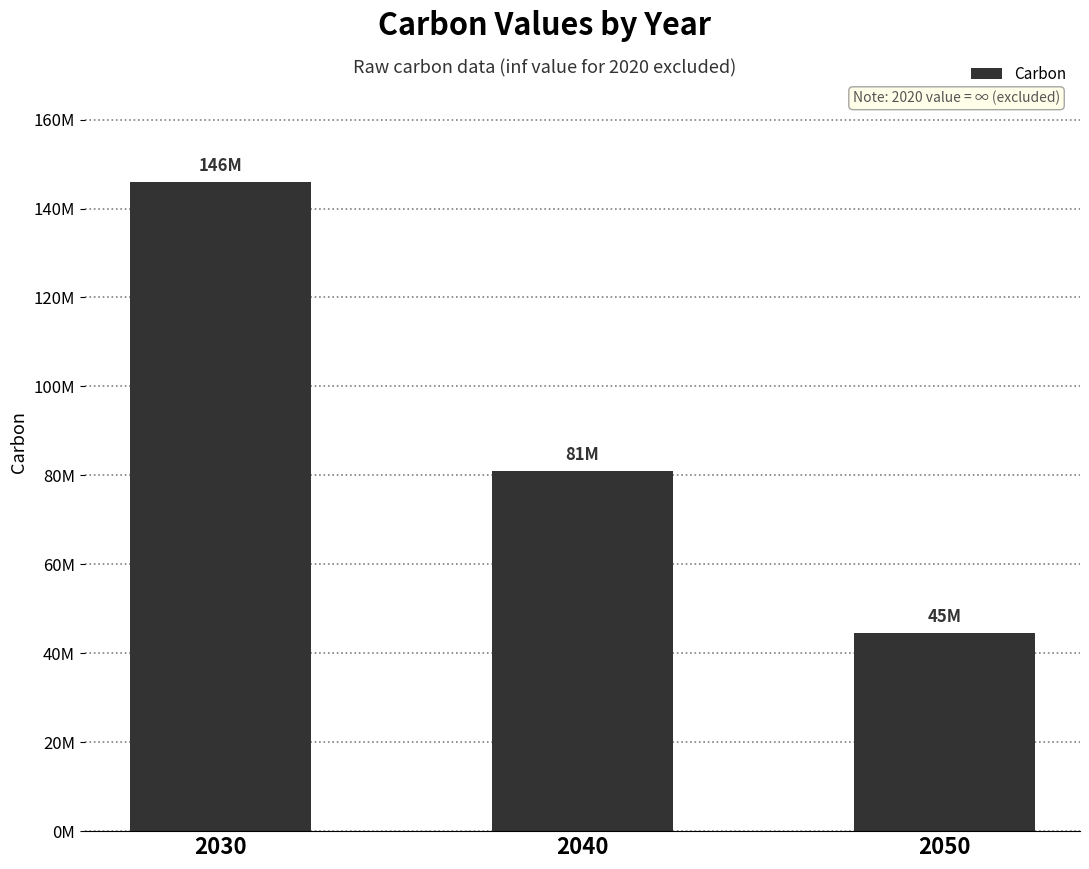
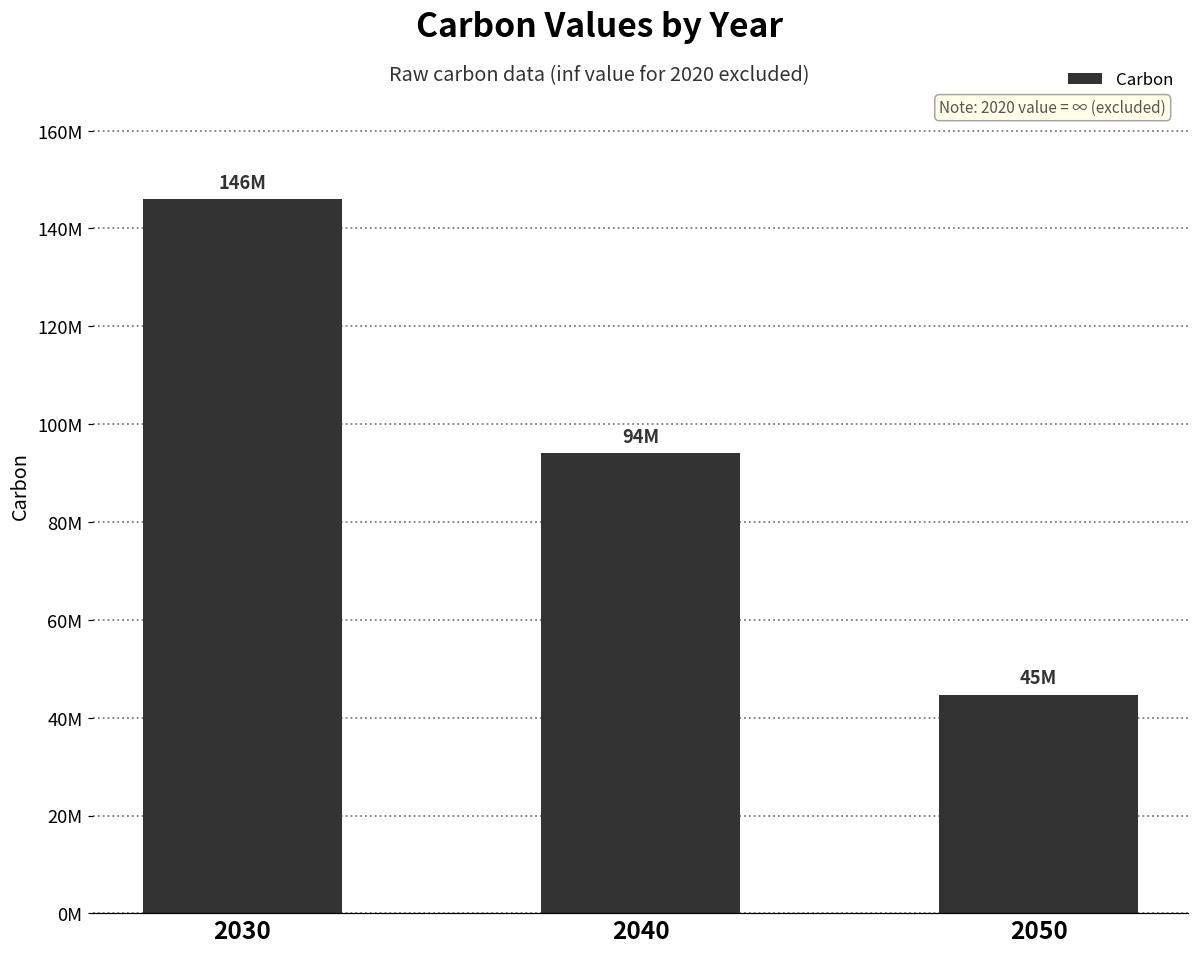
  {
    "2030": "146M",
-   "2040": "81M",
+   "2040": "94M",
    "2050": "45M"
  }
